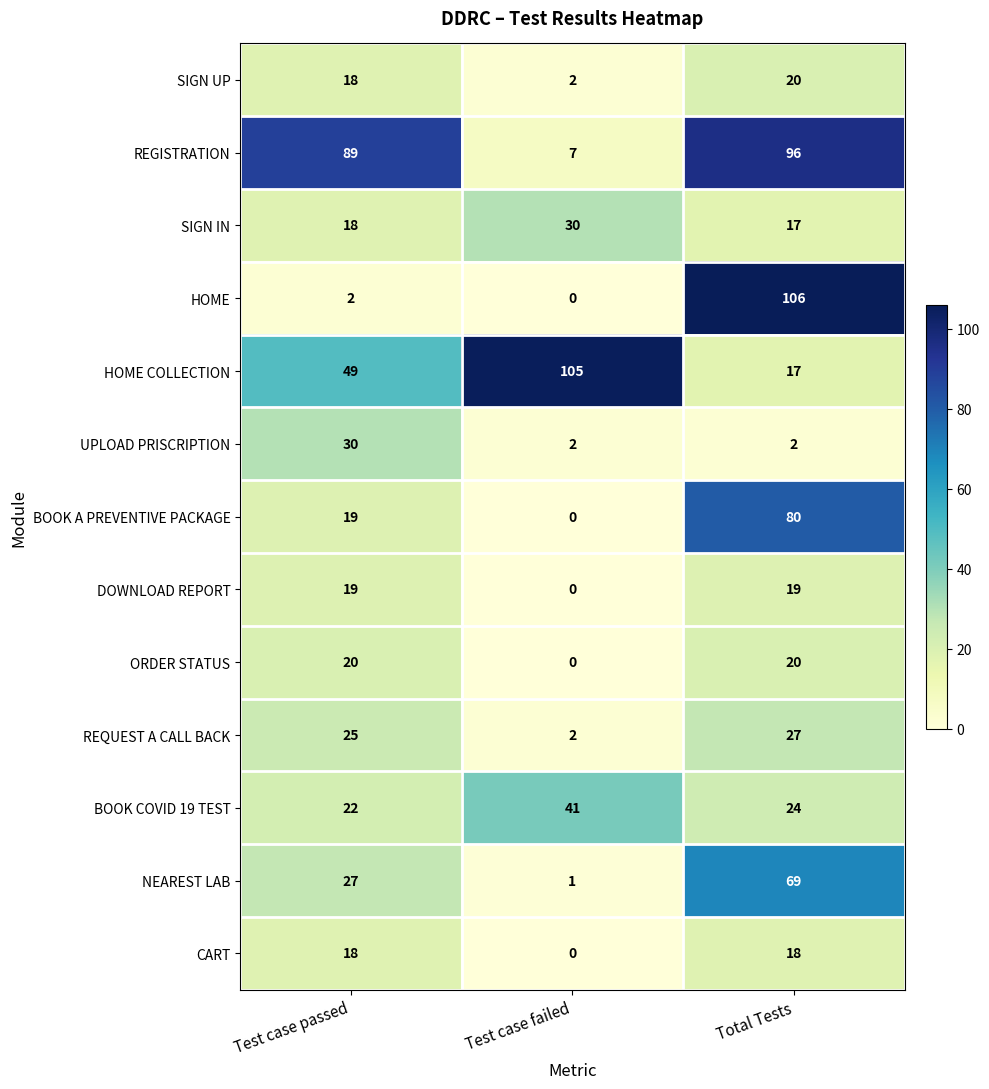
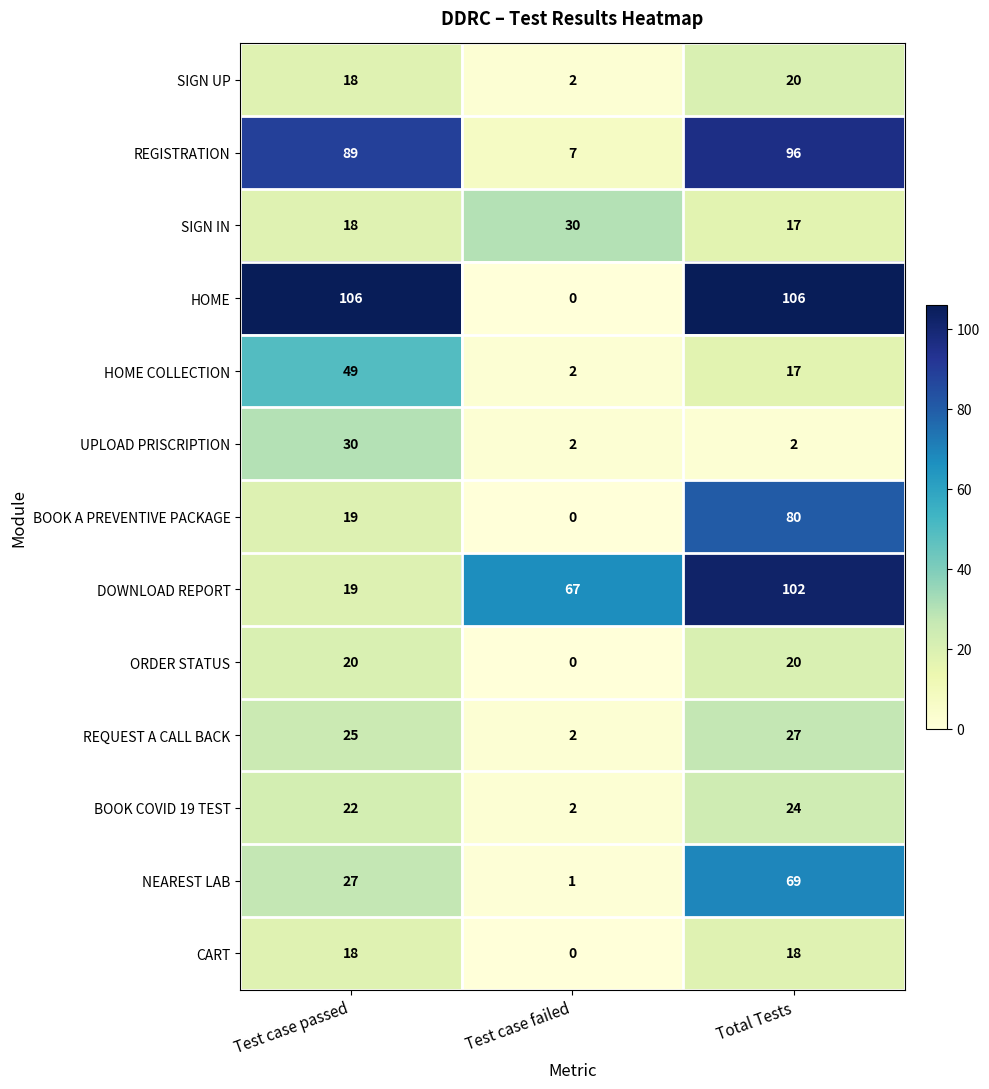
  {
    "SIGN UP": {
      "Test case passed": 18,
      "Test case failed": 2,
      "Total Tests": 20
    },
    "REGISTRATION": {
      "Test case passed": 89,
      "Test case failed": 7,
      "Total Tests": 96
    },
    "SIGN IN": {
      "Test case passed": 18,
      "Test case failed": 30,
      "Total Tests": 17
    },
    "HOME": {
-     "Test case passed": 2,
+     "Test case passed": 106,
      "Test case failed": 0,
      "Total Tests": 106
    },
    "HOME COLLECTION": {
      "Test case passed": 49,
-     "Test case failed": 105,
+     "Test case failed": 2,
      "Total Tests": 17
    },
    "UPLOAD PRISCRIPTION": {
      "Test case passed": 30,
      "Test case failed": 2,
      "Total Tests": 2
    },
    "BOOK A PREVENTIVE PACKAGE": {
      "Test case passed": 19,
      "Test case failed": 0,
      "Total Tests": 80
    },
    "DOWNLOAD REPORT": {
      "Test case passed": 19,
-     "Test case failed": 0,
-     "Total Tests": 19
+     "Test case failed": 67,
+     "Total Tests": 102
    },
    "ORDER STATUS": {
      "Test case passed": 20,
      "Test case failed": 0,
      "Total Tests": 20
    },
    "REQUEST A CALL BACK": {
      "Test case passed": 25,
      "Test case failed": 2,
      "Total Tests": 27
    },
    "BOOK COVID 19 TEST": {
      "Test case passed": 22,
-     "Test case failed": 41,
+     "Test case failed": 2,
      "Total Tests": 24
    },
    "NEAREST LAB": {
      "Test case passed": 27,
      "Test case failed": 1,
      "Total Tests": 69
    },
    "CART": {
      "Test case passed": 18,
      "Test case failed": 0,
      "Total Tests": 18
    }
  }
